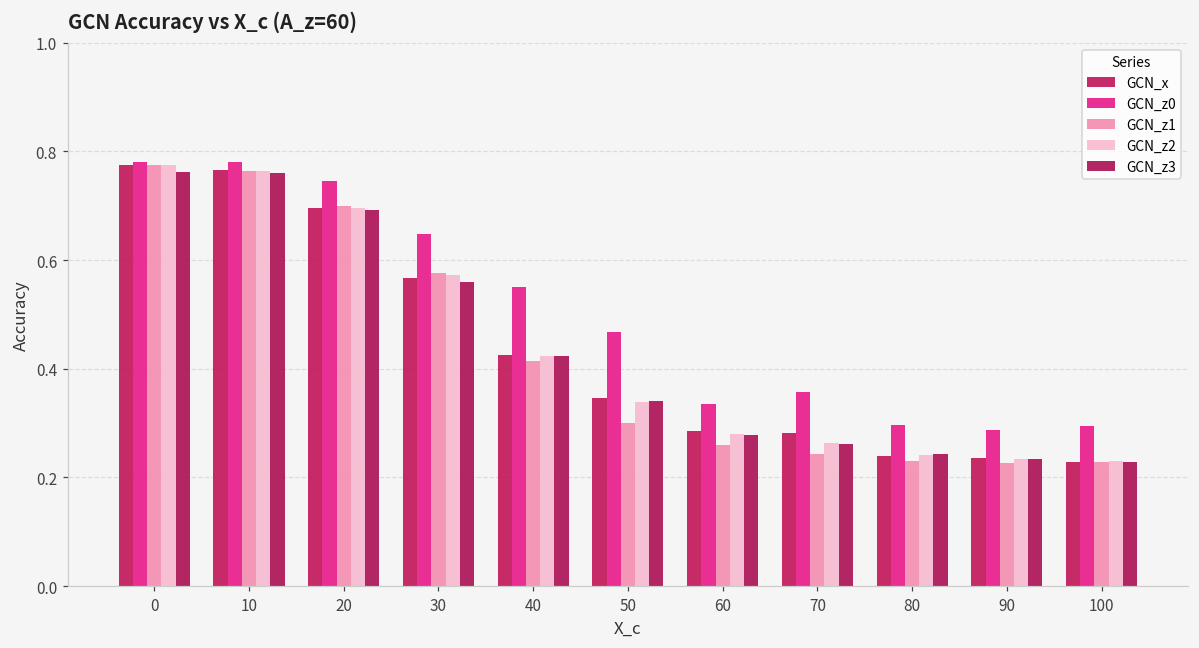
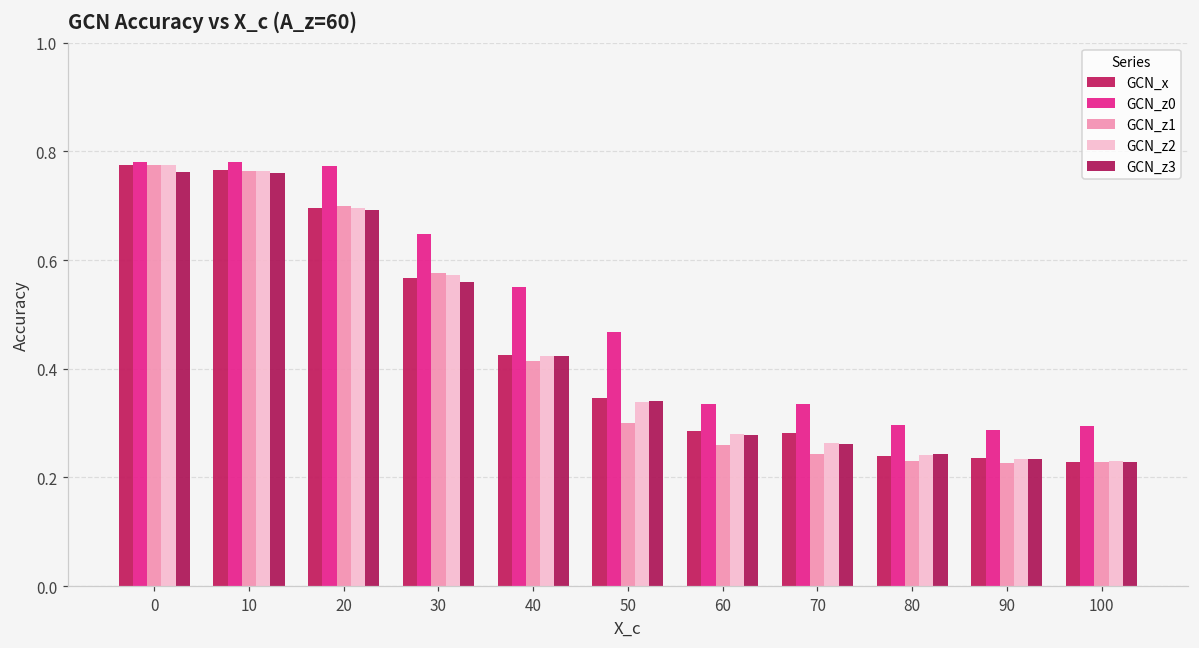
  {
    "GCN_z0": {
      "0": 0.78,
      "10": 0.78,
-     "20": 0.75,
+     "20": 0.77,
      "30": 0.65,
      "40": 0.55,
      "50": 0.47,
      "60": 0.34,
-     "70": 0.36,
+     "70": 0.34,
      "80": 0.30,
      "90": 0.29,
      "100": 0.29
    }
  }
